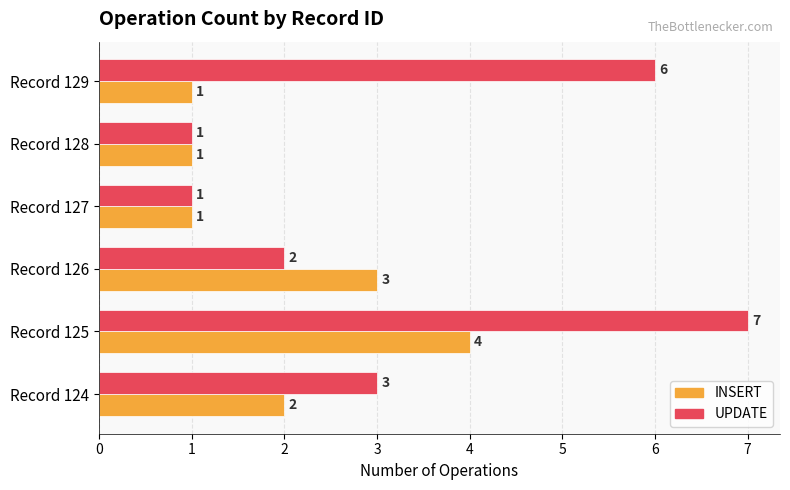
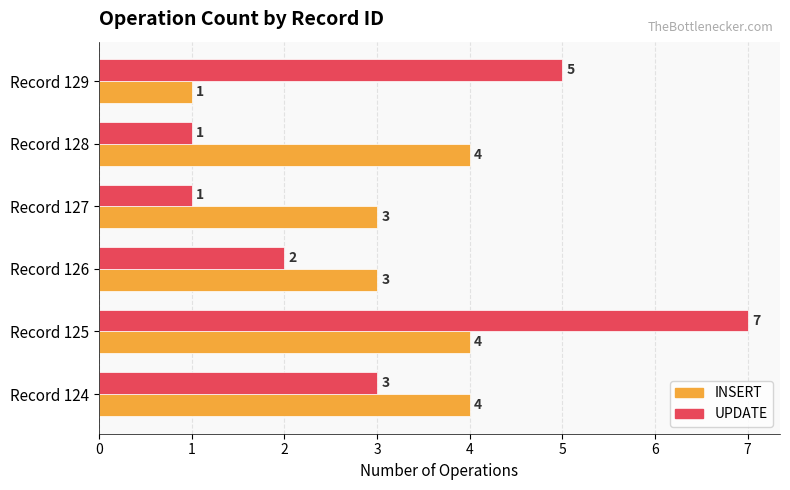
  {
    "INSERT": {
      "Record 129": 1,
-     "Record 128": 1,
-     "Record 127": 1,
+     "Record 128": 4,
+     "Record 127": 3,
      "Record 126": 3,
      "Record 125": 4,
-     "Record 124": 2
+     "Record 124": 4
    },
    "UPDATE": {
-     "Record 129": 6,
+     "Record 129": 5,
      "Record 128": 1,
      "Record 127": 1,
      "Record 126": 2,
      "Record 125": 7,
      "Record 124": 3
    }
  }
